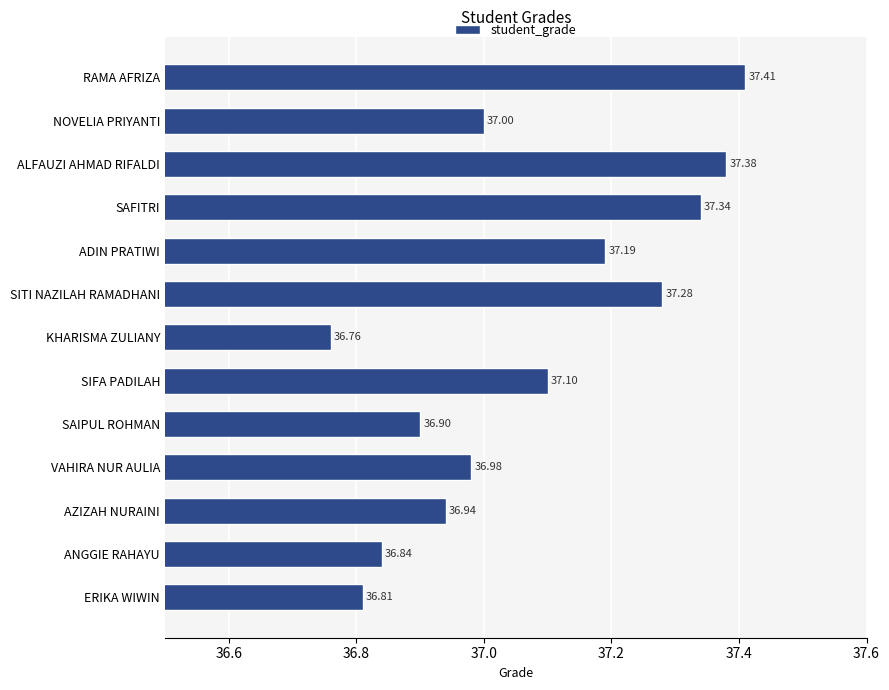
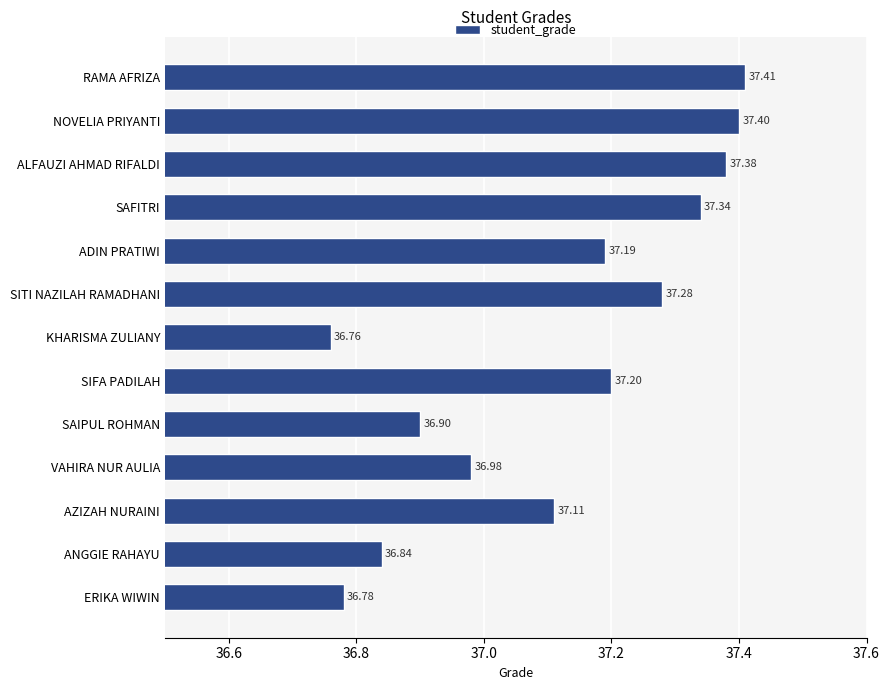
  {
    "RAMA AFRIZA": 37.41,
-   "NOVELIA PRIYANTI": 37.00,
+   "NOVELIA PRIYANTI": 37.40,
    "ALFAUZI AHMAD RIFALDI": 37.38,
    "SAFITRI": 37.34,
    "ADIN PRATIWI": 37.19,
    "SITI NAZILAH RAMADHANI": 37.28,
    "KHARISMA ZULIANY": 36.76,
-   "SIFA PADILAH": 37.10,
+   "SIFA PADILAH": 37.20,
    "SAIPUL ROHMAN": 36.90,
    "VAHIRA NUR AULIA": 36.98,
-   "AZIZAH NURAINI": 36.94,
+   "AZIZAH NURAINI": 37.11,
    "ANGGIE RAHAYU": 36.84,
-   "ERIKA WIWIN": 36.81
+   "ERIKA WIWIN": 36.78
  }
